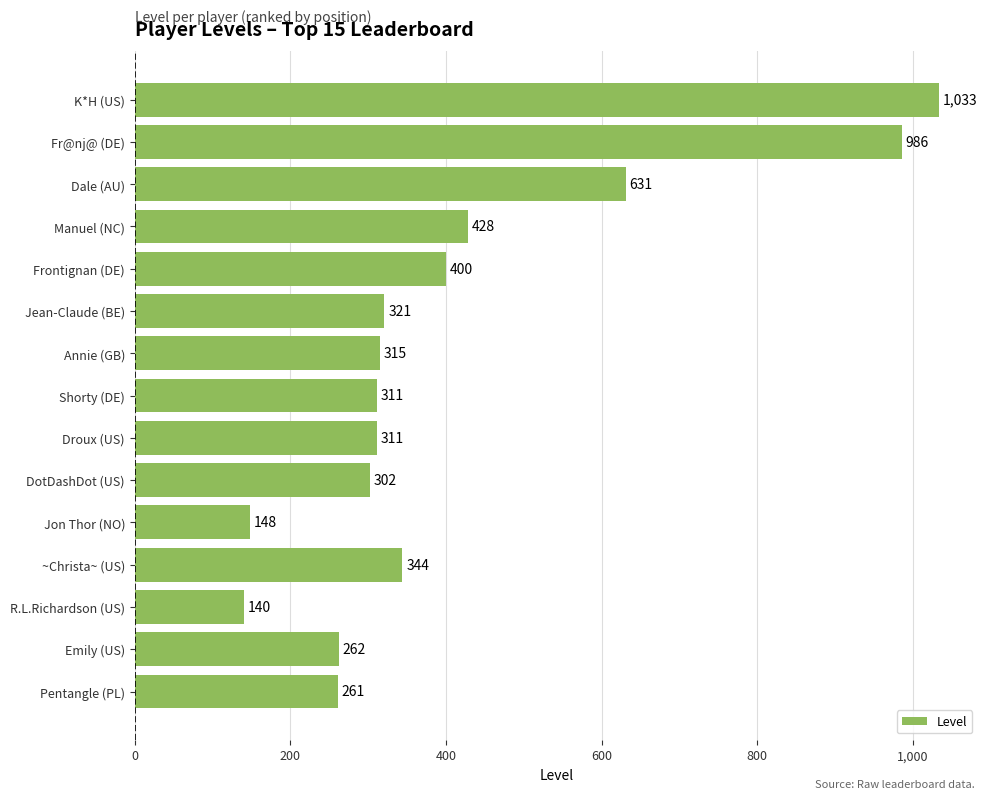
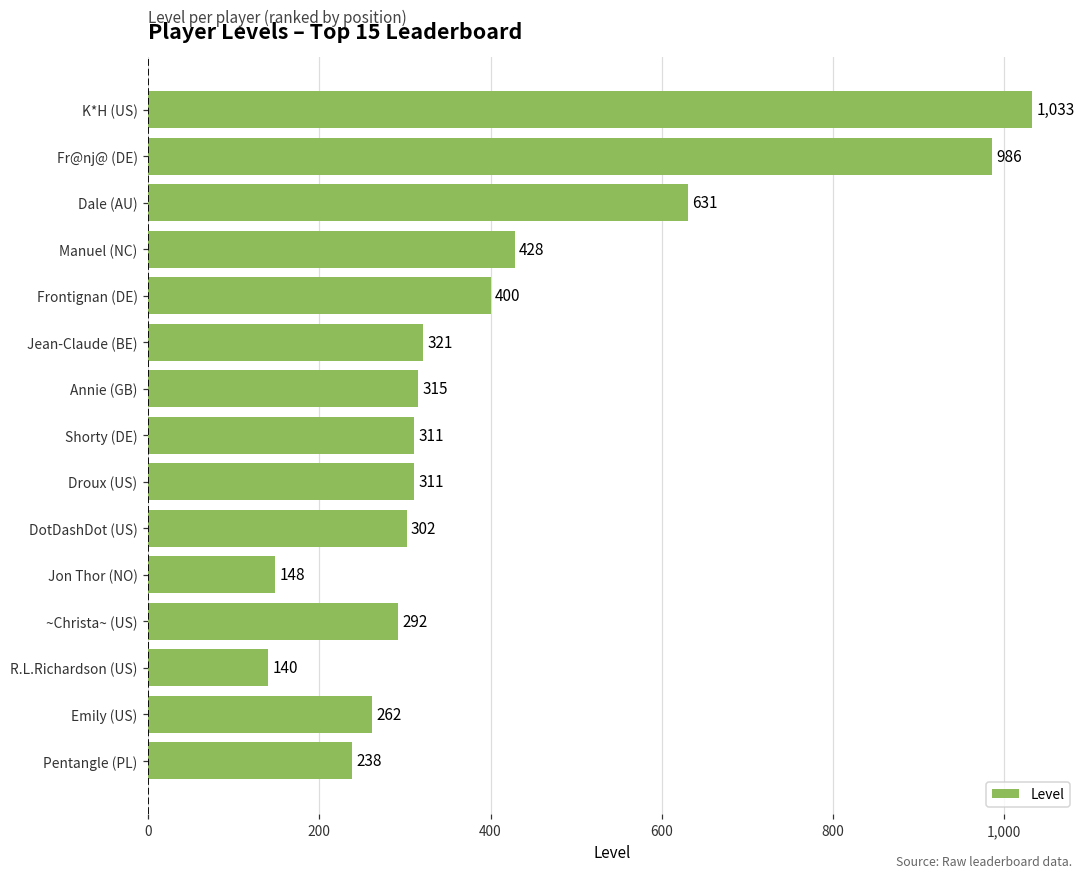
  {
    "K*H (US)": "1,033",
    "Fr@nj@ (DE)": "986",
    "Dale (AU)": "631",
    "Manuel (NC)": "428",
    "Frontignan (DE)": "400",
    "Jean-Claude (BE)": "321",
    "Annie (GB)": "315",
    "Shorty (DE)": "311",
    "Droux (US)": "311",
    "DotDashDot (US)": "302",
    "Jon Thor (NO)": "148",
-   "~Christa~ (US)": "344",
+   "~Christa~ (US)": "292",
    "R.L.Richardson (US)": "140",
    "Emily (US)": "262",
-   "Pentangle (PL)": "261"
+   "Pentangle (PL)": "238"
  }
